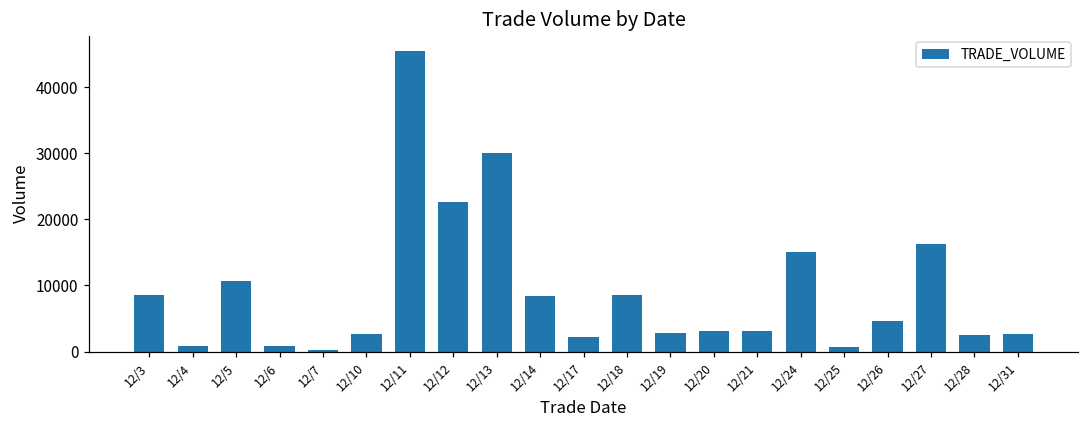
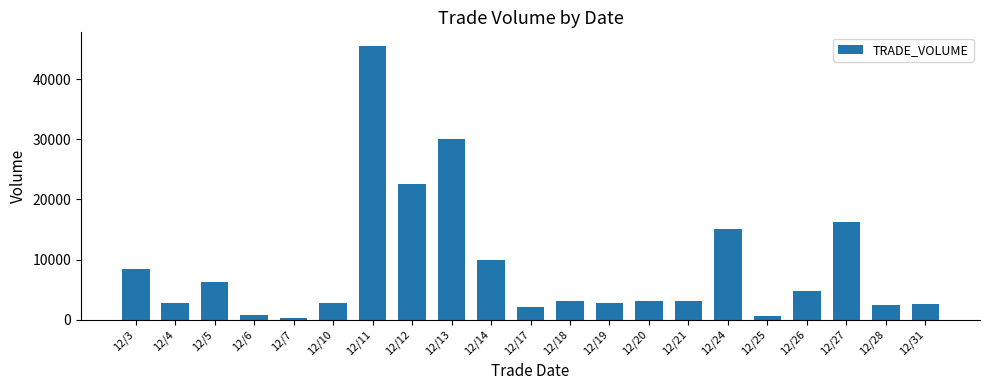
  {
    "12/3": 9000,
-   "12/4": 1000,
-   "12/5": 11000,
+   "12/4": 3000,
+   "12/5": 6000,
    "12/6": 1000,
    "12/10": 3000,
    "12/11": 46000,
    "12/12": 23000,
    "12/13": 30000,
-   "12/14": 8000,
+   "12/14": 10000,
    "12/17": 2000,
-   "12/18": 9000,
+   "12/18": 3000,
    "12/19": 3000,
    "12/20": 3000,
    "12/21": 3000,
    "12/24": 15000,
    "12/25": 1000,
    "12/26": 5000,
    "12/27": 16000,
    "12/28": 2000,
    "12/31": 3000
  }
